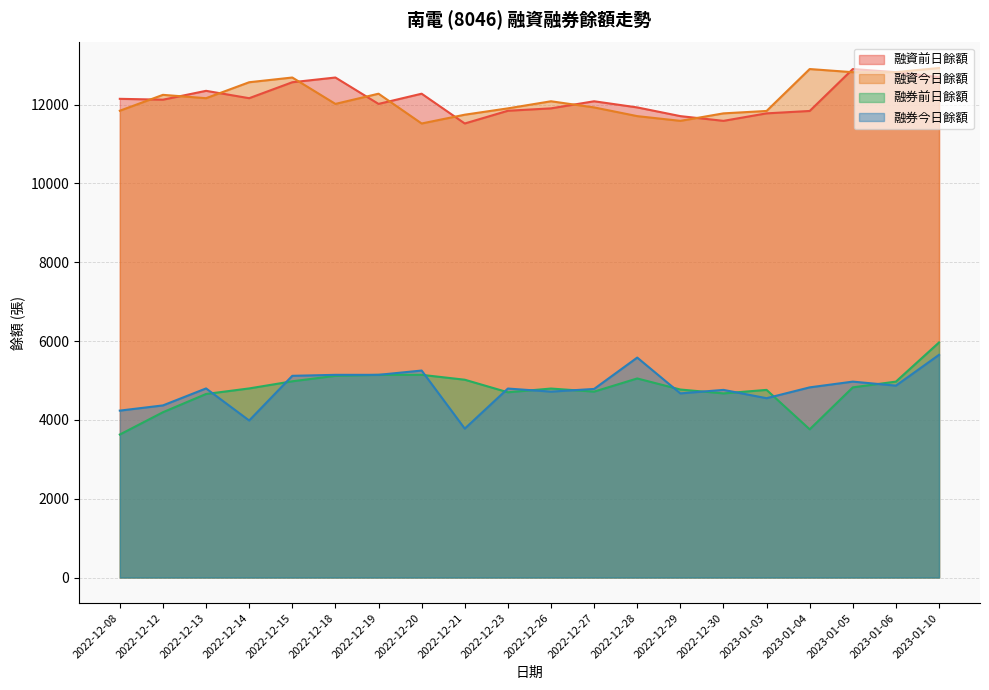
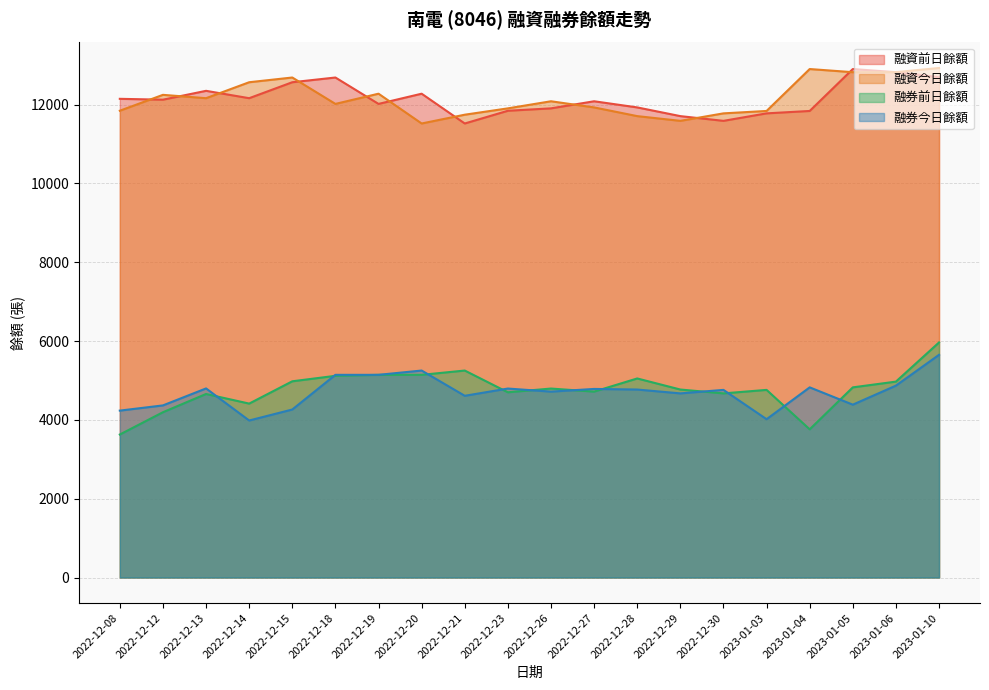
  {
    "融券前日餘額": {
      "2022-12-08": 3600,
      "2022-12-12": 4200,
      "2022-12-13": 4700,
-     "2022-12-14": 4800,
+     "2022-12-14": 4400,
      "2022-12-15": 5000,
      "2022-12-20": 5100,
-     "2022-12-21": 5000,
+     "2022-12-21": 5300,
      "2022-12-23": 4700,
      "2022-12-26": 4800,
      "2022-12-27": 4700,
      "2022-12-28": 5100,
      "2022-12-29": 4800,
      "2022-12-30": 4700,
      "2023-01-03": 4800,
      "2023-01-04": 3800,
      "2023-01-05": 4800,
      "2023-01-06": 5000,
      "2023-01-10": 6000
    },
    "融券今日餘額": {
      "2022-12-08": 4200,
      "2022-12-12": 4400,
      "2022-12-13": 4800,
      "2022-12-14": 4000,
-     "2022-12-15": 5100,
+     "2022-12-15": 4300,
      "2022-12-20": 5300,
-     "2022-12-21": 3800,
+     "2022-12-21": 4600,
      "2022-12-23": 4800,
      "2022-12-26": 4700,
      "2022-12-27": 4800,
-     "2022-12-28": 5600,
+     "2022-12-28": 4800,
      "2022-12-29": 4700,
      "2022-12-30": 4800,
-     "2023-01-03": 4600,
+     "2023-01-03": 4000,
      "2023-01-04": 4800,
-     "2023-01-05": 5000,
+     "2023-01-05": 4400,
      "2023-01-06": 4900,
      "2023-01-10": 5700
    }
  }
